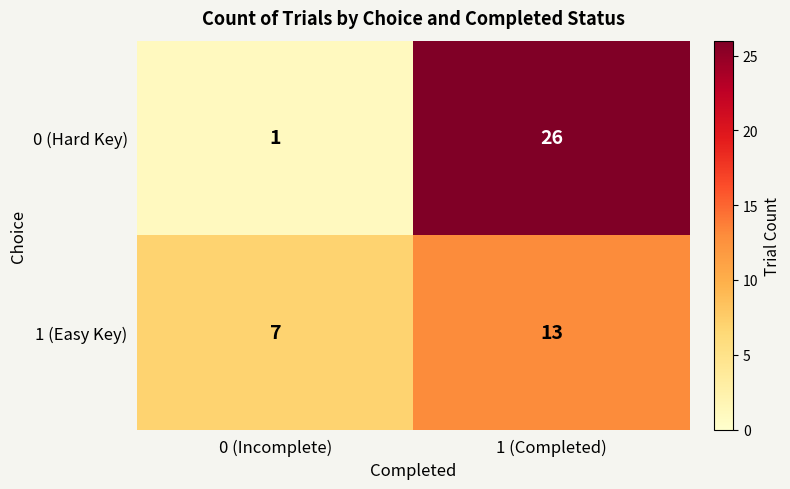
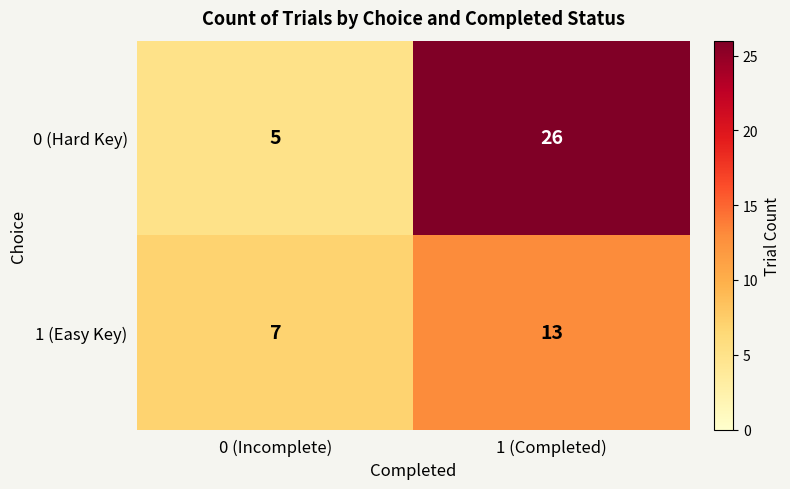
  {
    "0 (Hard Key)": {
-     "0 (Incomplete)": 1,
+     "0 (Incomplete)": 5,
      "1 (Completed)": 26
    },
    "1 (Easy Key)": {
      "0 (Incomplete)": 7,
      "1 (Completed)": 13
    }
  }
